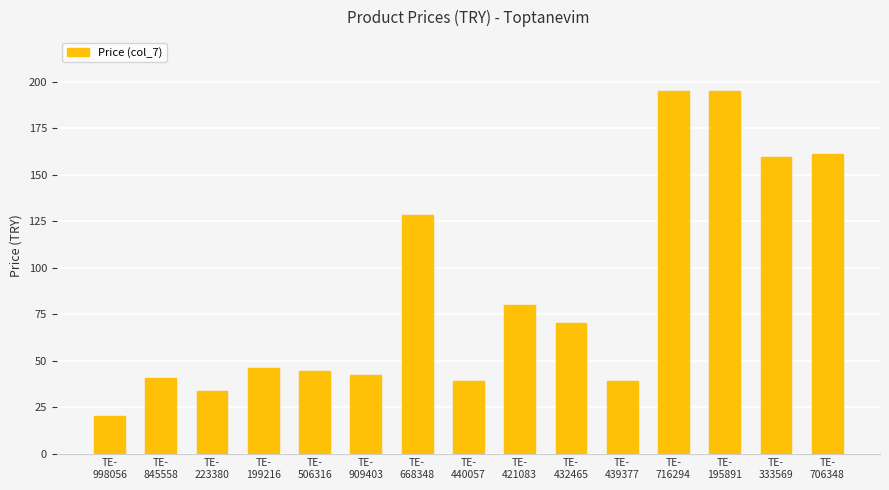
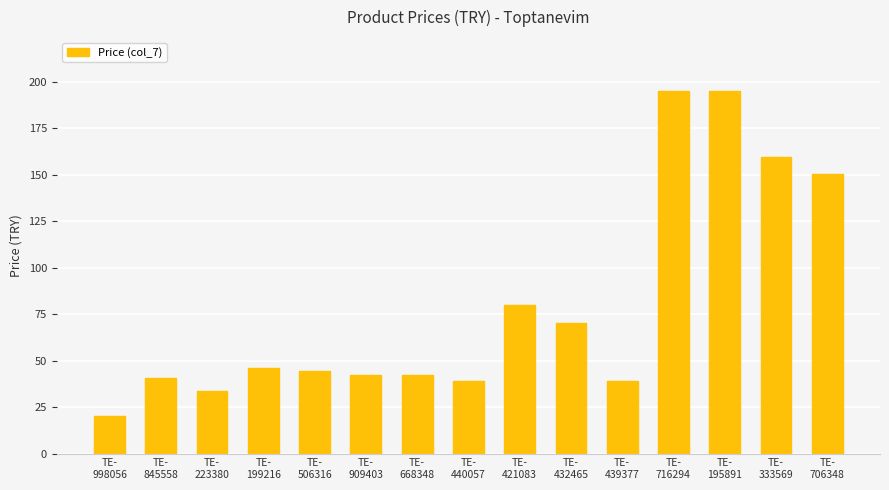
  {
    "TE- 998056": 20,
    "TE- 845558": 41,
    "TE- 223380": 34,
    "TE- 199216": 46,
    "TE- 506316": 44,
    "TE- 909403": 42,
-   "TE- 668348": 128,
+   "TE- 668348": 42,
    "TE- 440057": 39,
    "TE- 421083": 80,
    "TE- 432465": 70,
    "TE- 439377": 39,
    "TE- 716294": 195,
    "TE- 195891": 195,
    "TE- 333569": 159,
-   "TE- 706348": 161
+   "TE- 706348": 150
  }
